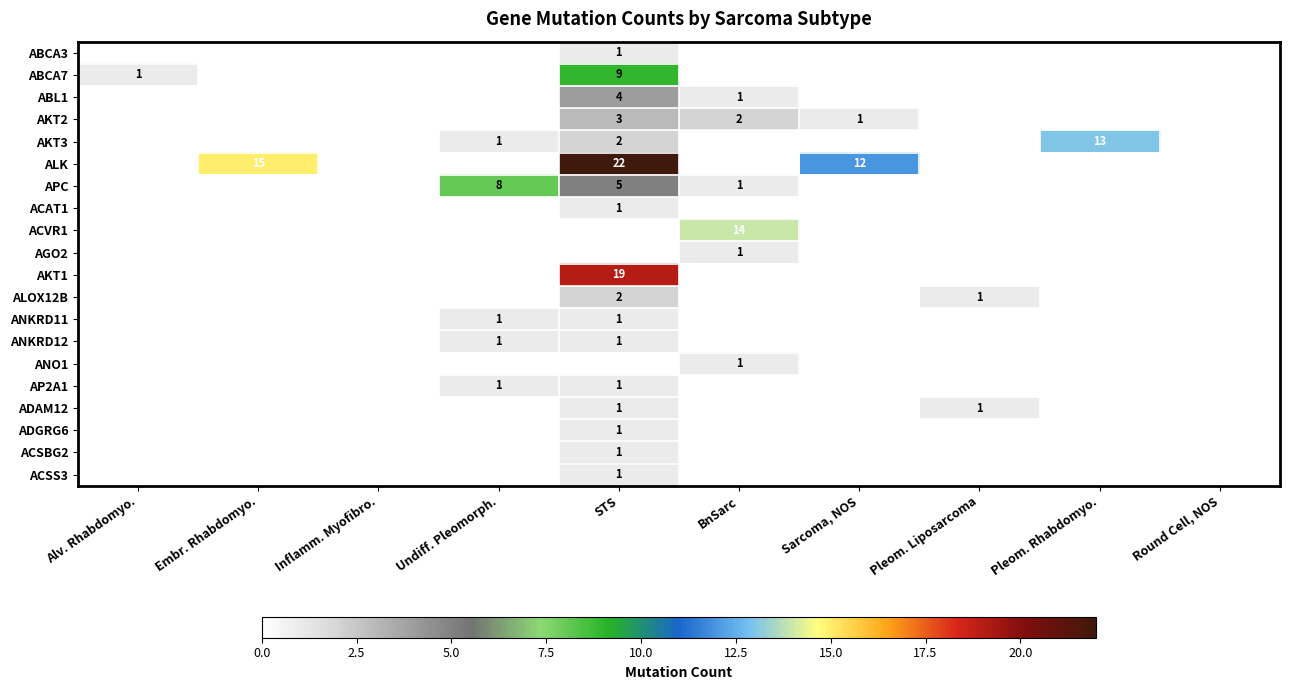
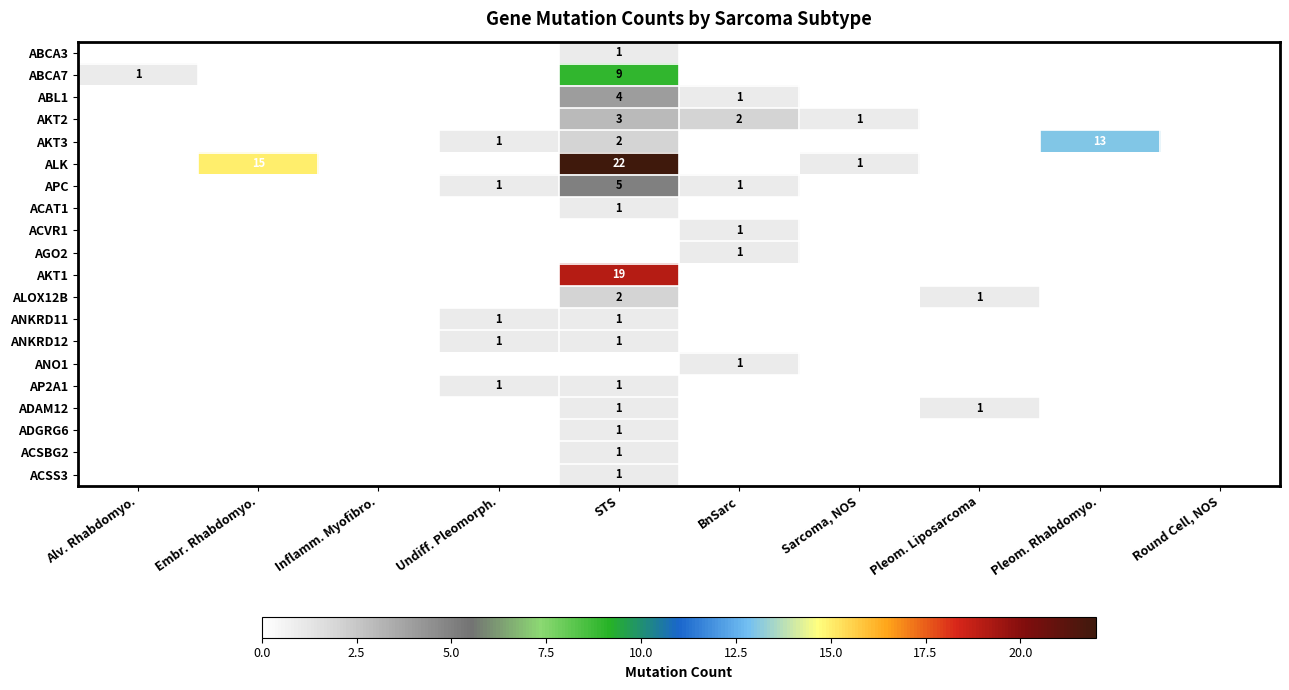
  {
    "ABCA3": {
      "STS": 1
    },
    "ABCA7": {
      "Alv. Rhabdomyo.": 1,
      "STS": 9
    },
    "ABL1": {
      "STS": 4,
      "BnSarc": 1
    },
    "AKT2": {
      "STS": 3,
      "BnSarc": 2,
      "Sarcoma, NOS": 1
    },
    "AKT3": {
      "Undiff. Pleomorph.": 1,
      "STS": 2,
      "Pleom. Rhabdomyo.": 13
    },
    "ALK": {
      "Embr. Rhabdomyo.": 15,
      "STS": 22,
-     "Sarcoma, NOS": 12
+     "Sarcoma, NOS": 1
    },
    "APC": {
-     "Undiff. Pleomorph.": 8,
+     "Undiff. Pleomorph.": 1,
      "STS": 5,
      "BnSarc": 1
    },
    "ACAT1": {
      "STS": 1
    },
    "ACVR1": {
-     "BnSarc": 14
+     "BnSarc": 1
    },
    "AGO2": {
      "BnSarc": 1
    },
    "AKT1": {
      "STS": 19
    },
    "ALOX12B": {
      "STS": 2,
      "Pleom. Liposarcoma": 1
    },
    "ANKRD11": {
      "Undiff. Pleomorph.": 1,
      "STS": 1
    },
    "ANKRD12": {
      "Undiff. Pleomorph.": 1,
      "STS": 1
    },
    "ANO1": {
      "BnSarc": 1
    },
    "AP2A1": {
      "Undiff. Pleomorph.": 1,
      "STS": 1
    },
    "ADAM12": {
      "STS": 1,
      "Pleom. Liposarcoma": 1
    },
    "ADGRG6": {
      "STS": 1
    },
    "ACSBG2": {
      "STS": 1
    },
    "ACSS3": {
      "STS": 1
    }
  }
